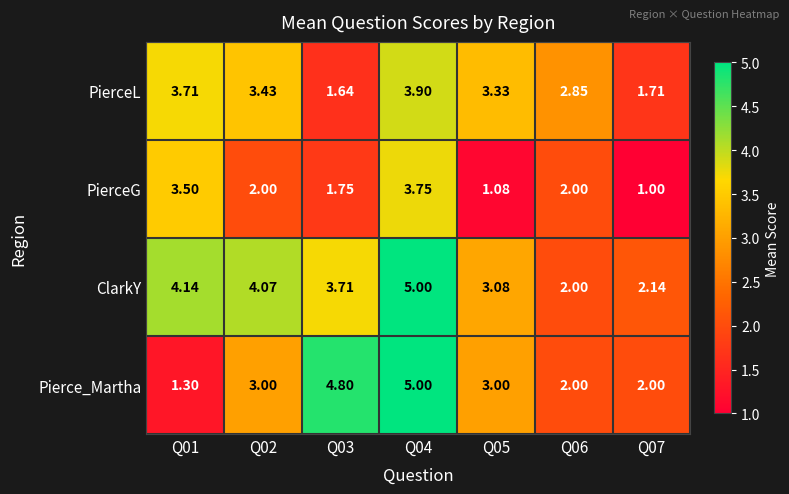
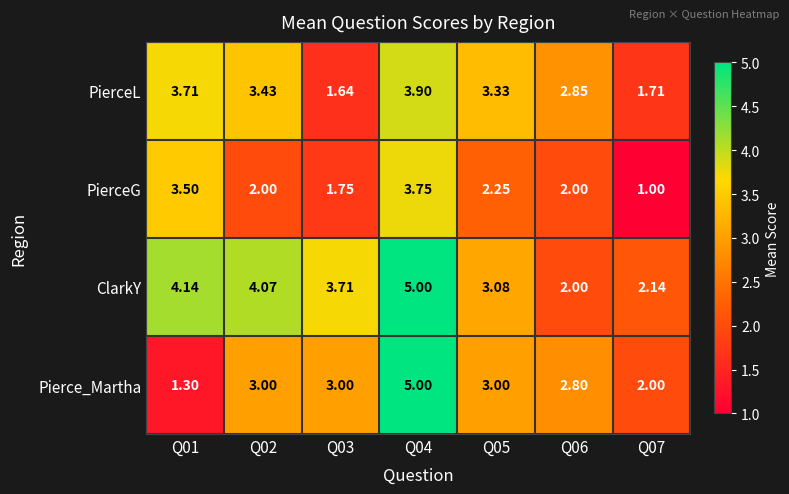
  {
    "PierceL": {
      "Q01": 3.71,
      "Q02": 3.43,
      "Q03": 1.64,
      "Q04": 3.90,
      "Q05": 3.33,
      "Q06": 2.85,
      "Q07": 1.71
    },
    "PierceG": {
      "Q01": 3.50,
      "Q02": 2.00,
      "Q03": 1.75,
      "Q04": 3.75,
-     "Q05": 1.08,
+     "Q05": 2.25,
      "Q06": 2.00,
      "Q07": 1.00
    },
    "ClarkY": {
      "Q01": 4.14,
      "Q02": 4.07,
      "Q03": 3.71,
      "Q04": 5.00,
      "Q05": 3.08,
      "Q06": 2.00,
      "Q07": 2.14
    },
    "Pierce_Martha": {
      "Q01": 1.30,
      "Q02": 3.00,
-     "Q03": 4.80,
+     "Q03": 3.00,
      "Q04": 5.00,
      "Q05": 3.00,
-     "Q06": 2.00,
+     "Q06": 2.80,
      "Q07": 2.00
    }
  }
